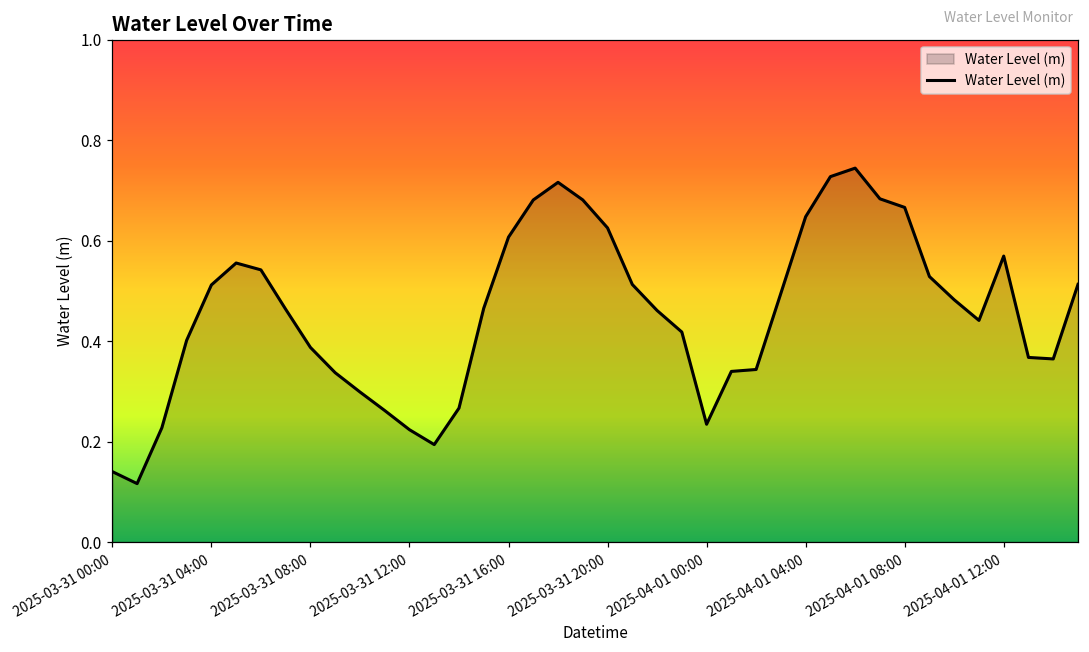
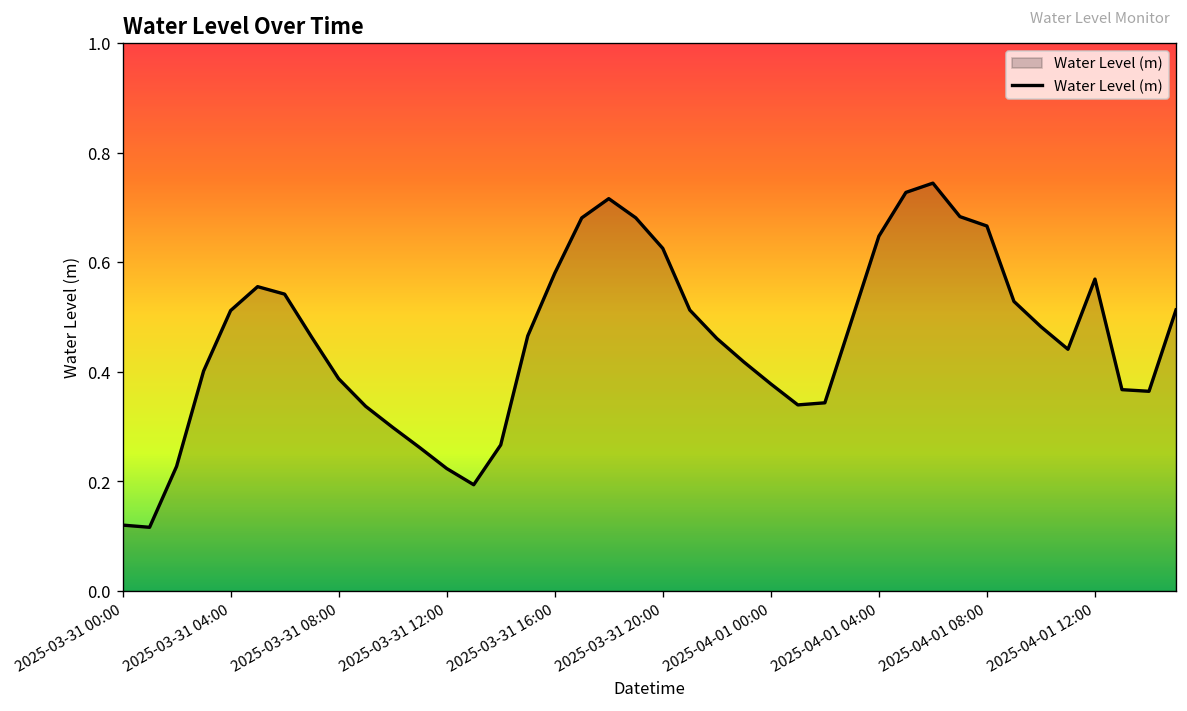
  {
-   "2025-03-31 00:00": 0.14,
+   "2025-03-31 00:00": 0.12,
    "2025-03-31 04:00": 0.51,
    "2025-03-31 08:00": 0.39,
    "2025-03-31 12:00": 0.22,
-   "2025-03-31 16:00": 0.61,
+   "2025-03-31 16:00": 0.58,
    "2025-03-31 20:00": 0.63,
-   "2025-04-01 00:00": 0.23,
+   "2025-04-01 00:00": 0.38,
    "2025-04-01 04:00": 0.65,
    "2025-04-01 08:00": 0.67,
    "2025-04-01 12:00": 0.57
  }
